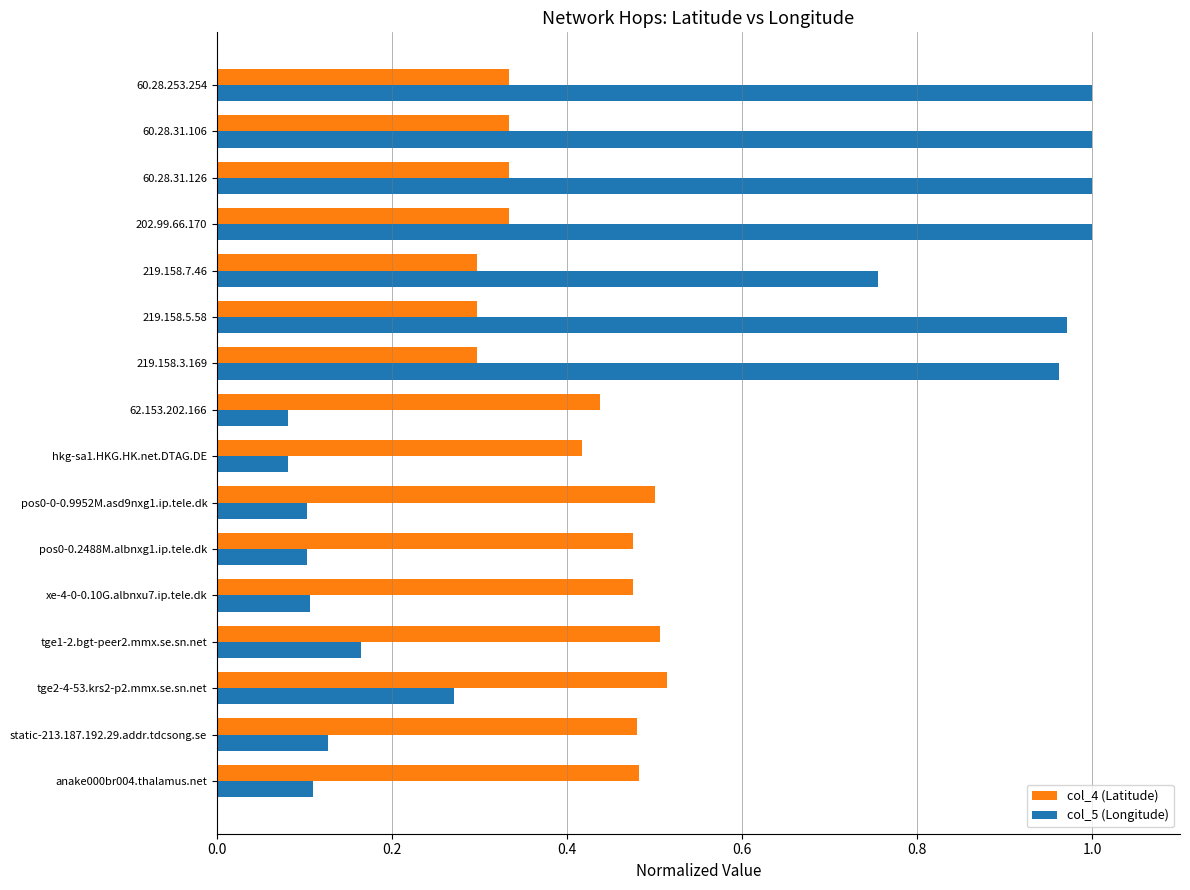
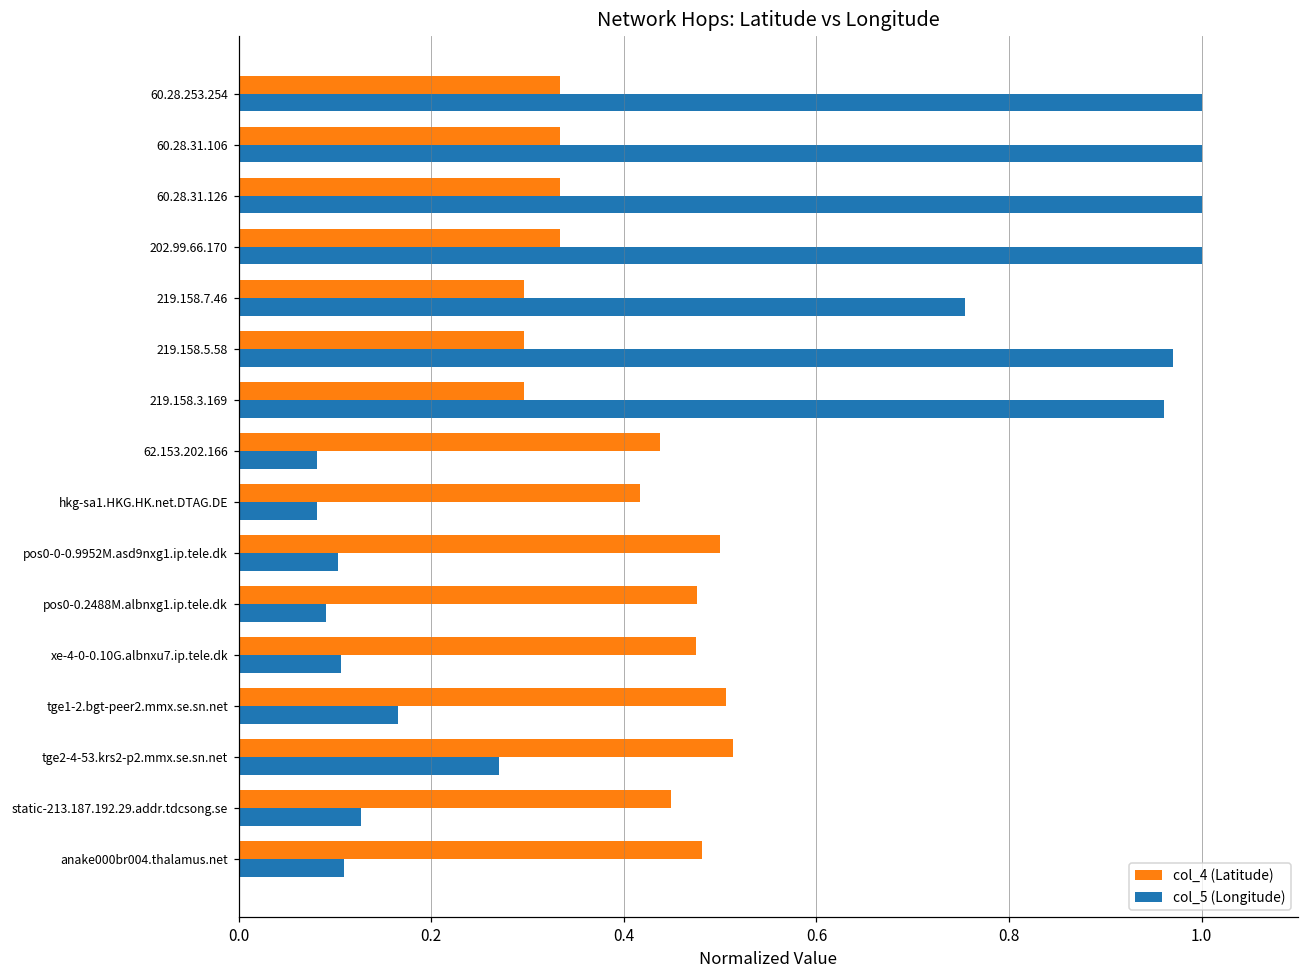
  {
    "col_4 (Latitude)": {
      "60.28.253.254": 0.33,
      "60.28.31.106": 0.33,
      "60.28.31.126": 0.33,
      "202.99.66.170": 0.33,
      "219.158.7.46": 0.30,
      "219.158.5.58": 0.30,
      "219.158.3.169": 0.30,
      "62.153.202.166": 0.44,
      "hkg-sa1.HKG.HK.net.DTAG.DE": 0.42,
      "pos0-0-0.9952M.asd9nxg1.ip.tele.dk": 0.50,
      "pos0-0.2488M.albnxg1.ip.tele.dk": 0.48,
      "xe-4-0-0.10G.albnxu7.ip.tele.dk": 0.47,
      "tge1-2.bgt-peer2.mmx.se.sn.net": 0.51,
      "tge2-4-53.krs2-p2.mmx.se.sn.net": 0.51,
-     "static-213.187.192.29.addr.tdcsong.se": 0.48,
+     "static-213.187.192.29.addr.tdcsong.se": 0.45,
      "anake000br004.thalamus.net": 0.48
    },
    "col_5 (Longitude)": {
      "60.28.253.254": 1.00,
      "60.28.31.106": 1.00,
      "60.28.31.126": 1.00,
      "202.99.66.170": 1.00,
      "219.158.7.46": 0.75,
      "219.158.5.58": 0.97,
      "219.158.3.169": 0.96,
      "62.153.202.166": 0.08,
      "hkg-sa1.HKG.HK.net.DTAG.DE": 0.08,
      "pos0-0-0.9952M.asd9nxg1.ip.tele.dk": 0.10,
-     "pos0-0.2488M.albnxg1.ip.tele.dk": 0.10,
+     "pos0-0.2488M.albnxg1.ip.tele.dk": 0.09,
      "xe-4-0-0.10G.albnxu7.ip.tele.dk": 0.11,
      "tge1-2.bgt-peer2.mmx.se.sn.net": 0.17,
      "tge2-4-53.krs2-p2.mmx.se.sn.net": 0.27,
      "static-213.187.192.29.addr.tdcsong.se": 0.13,
      "anake000br004.thalamus.net": 0.11
    }
  }
